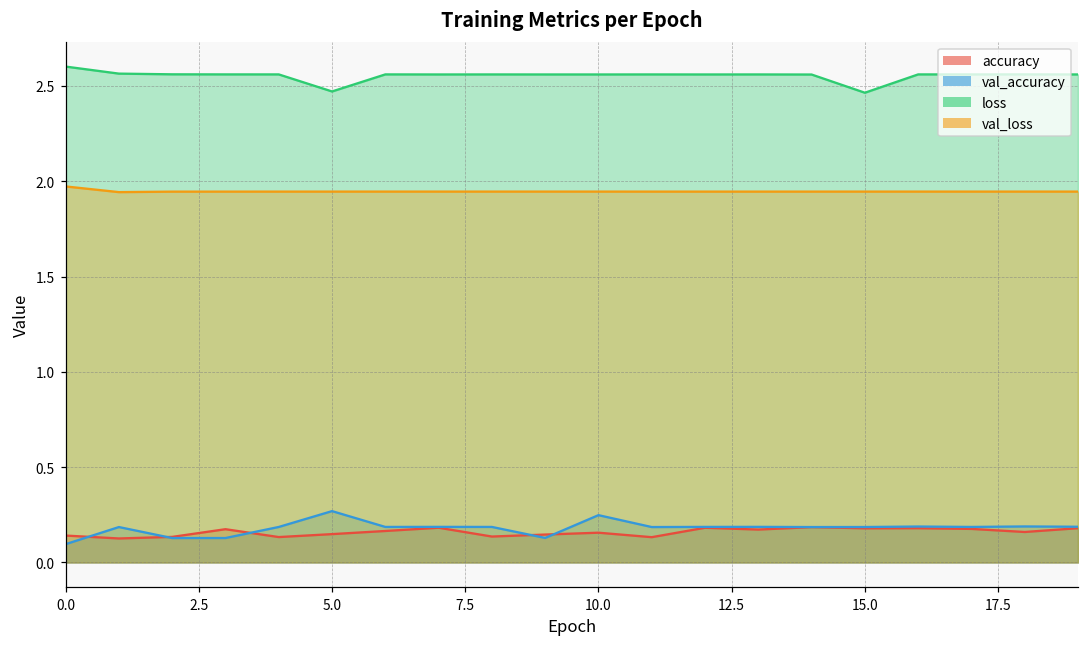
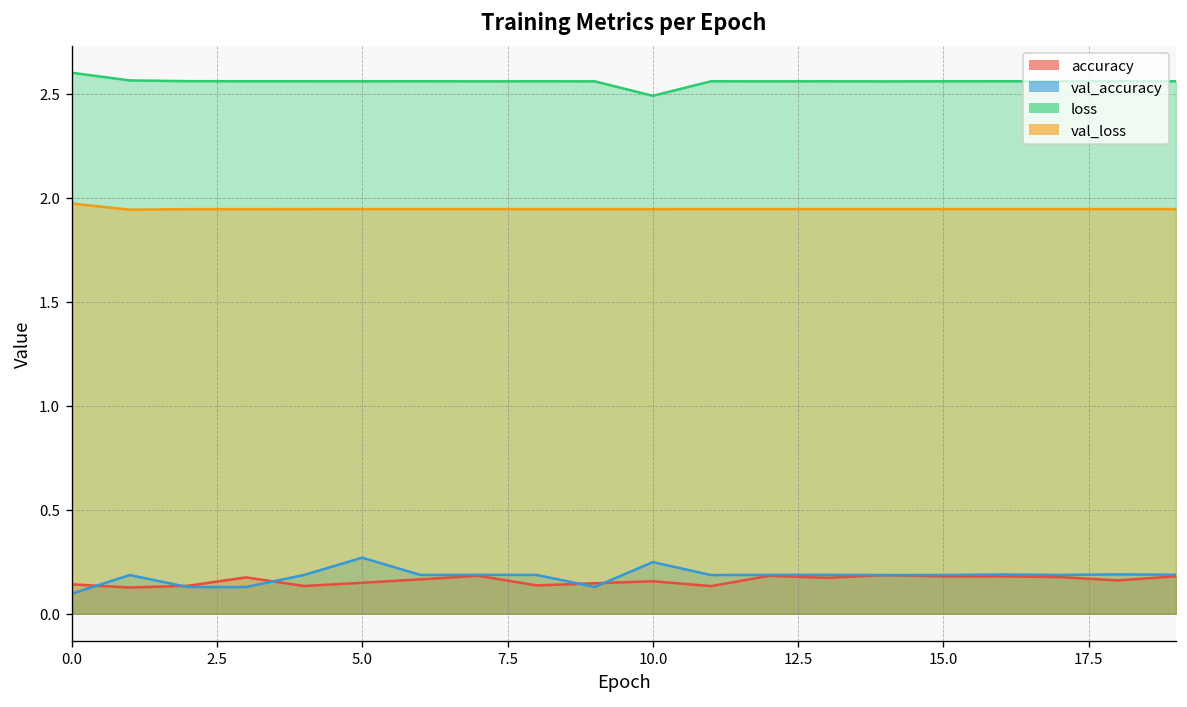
  {
    "val_accuracy": {
      "0.0": 0.10,
      "5.0": 0.27,
      "10.0": 0.25
    },
    "loss": {
      "0.0": 2.60,
-     "5.0": 2.47,
-     "10.0": 2.56,
-     "15.0": 2.46
+     "5.0": 2.56,
+     "10.0": 2.49,
+     "15.0": 2.56
    }
  }
